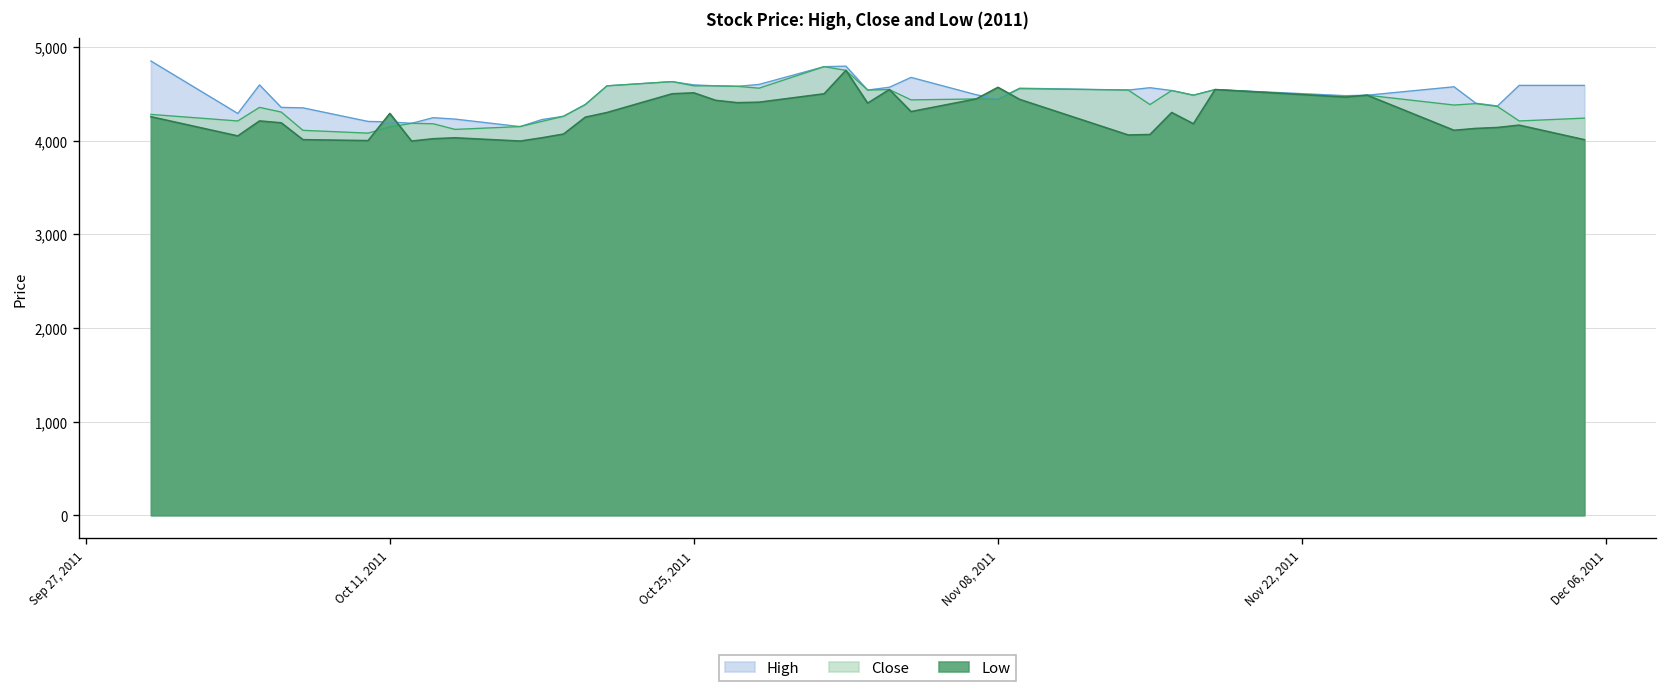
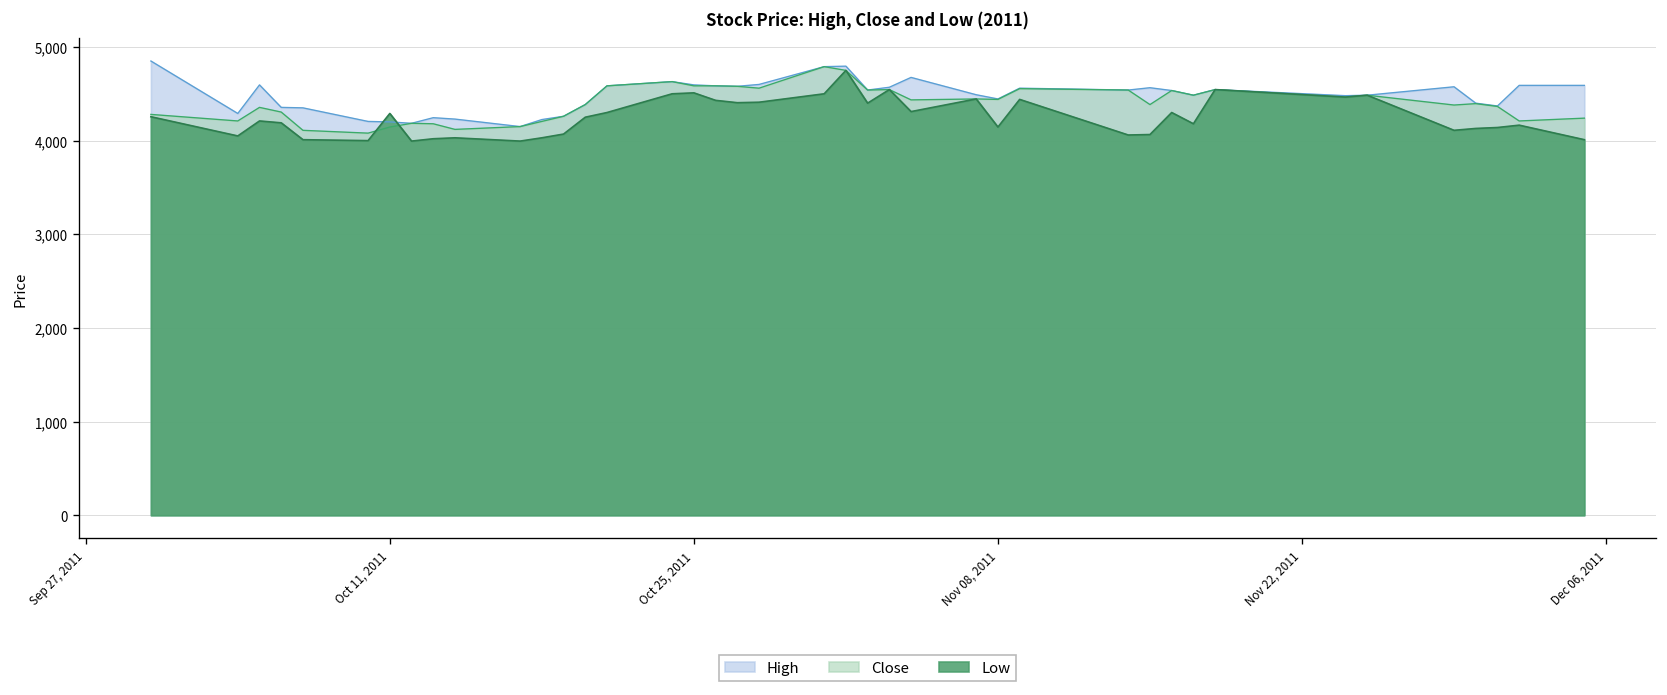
  {
    "Low": {
      "Oct 11, 2011": "4,300",
      "Oct 25, 2011": "4,500",
-     "Nov 08, 2011": "4,600"
+     "Nov 08, 2011": "4,100"
    }
  }
